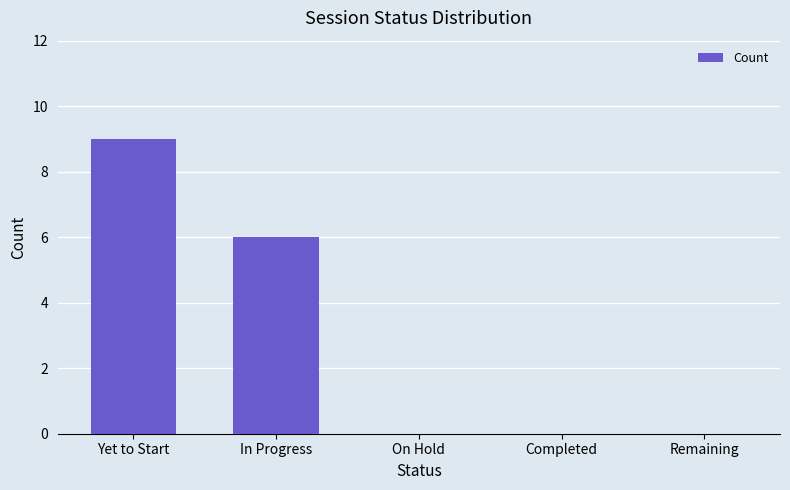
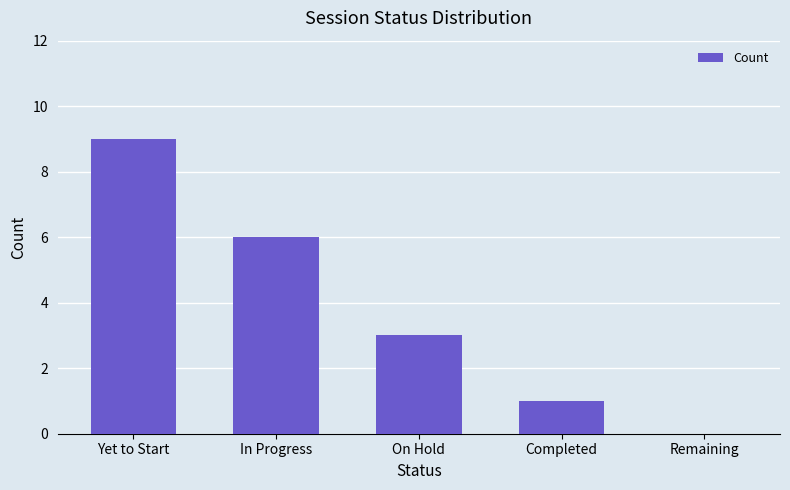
  {
    "Yet to Start": 9,
    "In Progress": 6,
-   "On Hold": 0,
-   "Completed": 0,
+   "On Hold": 3,
+   "Completed": 1,
    "Remaining": 0
  }
